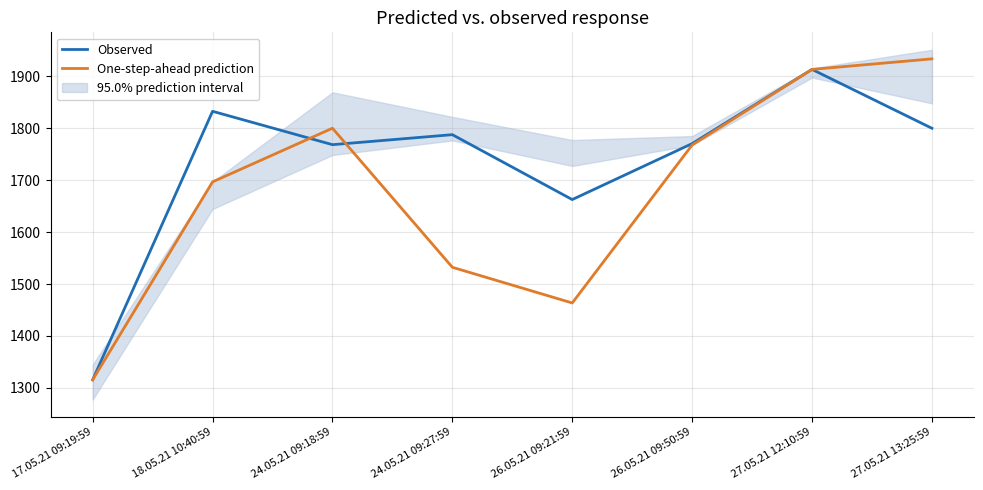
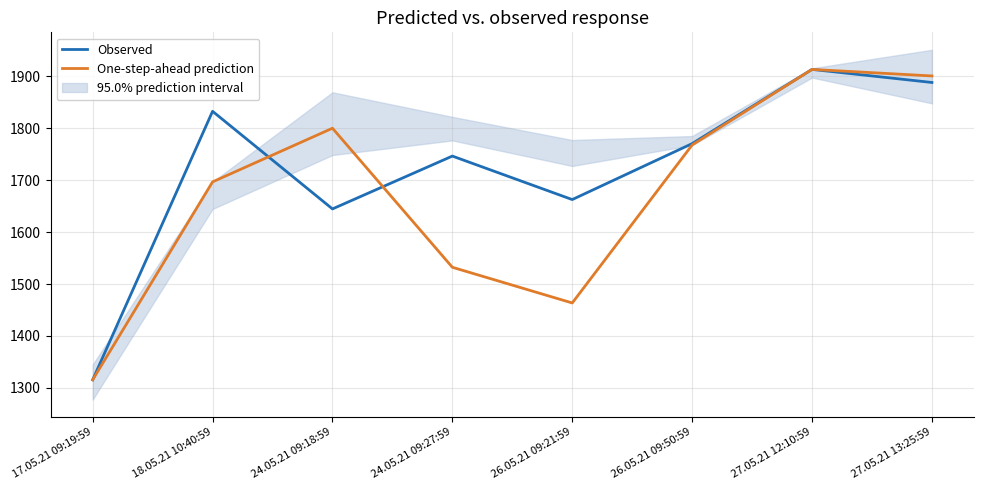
  {
    "Observed": {
      "18.05.21 10:40:59": 1830,
-     "24.05.21 09:18:59": 1770,
-     "24.05.21 09:27:59": 1790,
+     "24.05.21 09:18:59": 1640,
+     "24.05.21 09:27:59": 1750,
      "26.05.21 09:21:59": 1660,
-     "27.05.21 13:25:59": 1800
+     "27.05.21 13:25:59": 1890
    },
    "One-step-ahead prediction": {
      "24.05.21 09:18:59": 1800,
      "24.05.21 09:27:59": 1530,
      "26.05.21 09:21:59": 1460,
-     "27.05.21 13:25:59": 1930
+     "27.05.21 13:25:59": 1900
    }
  }
